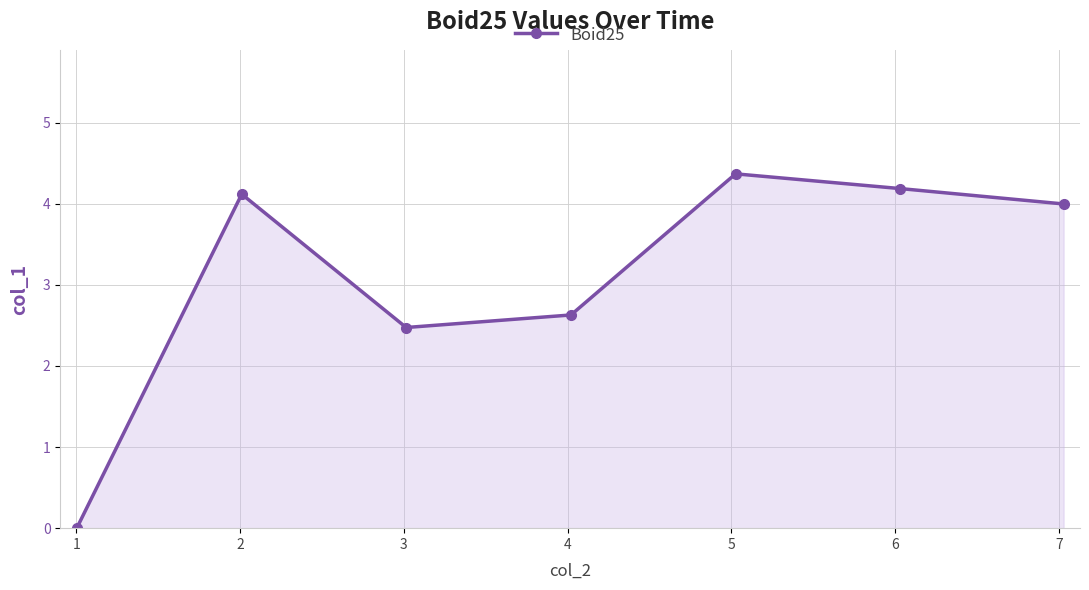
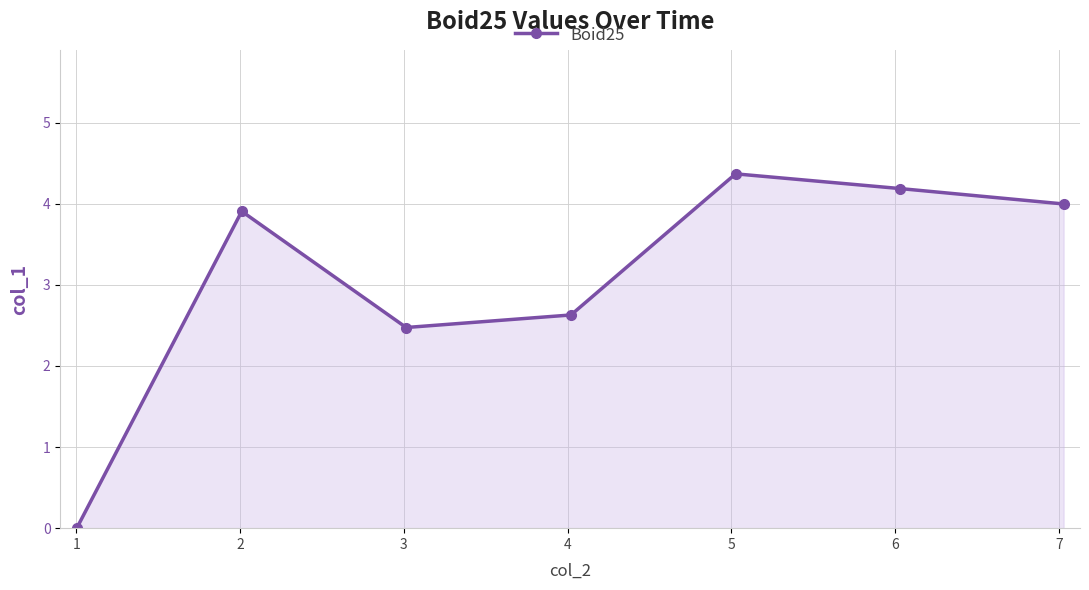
  {
    "1": 0.0,
-   "2": 4.1,
+   "2": 3.9,
    "3": 2.5
  }
